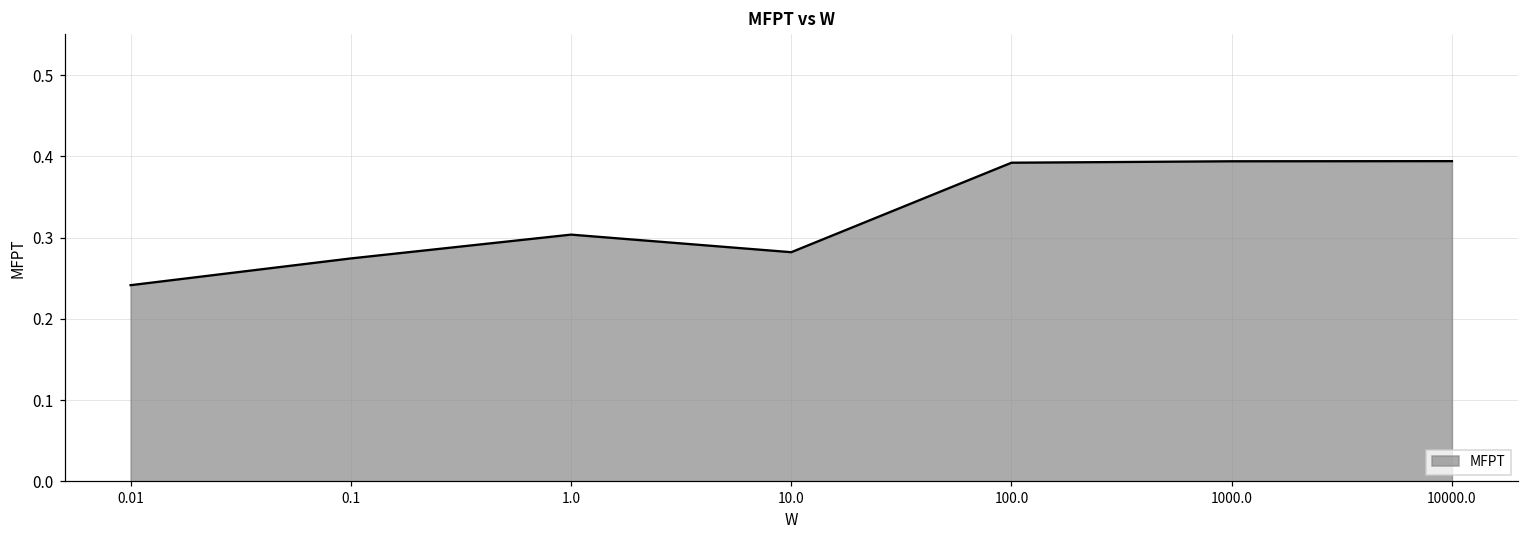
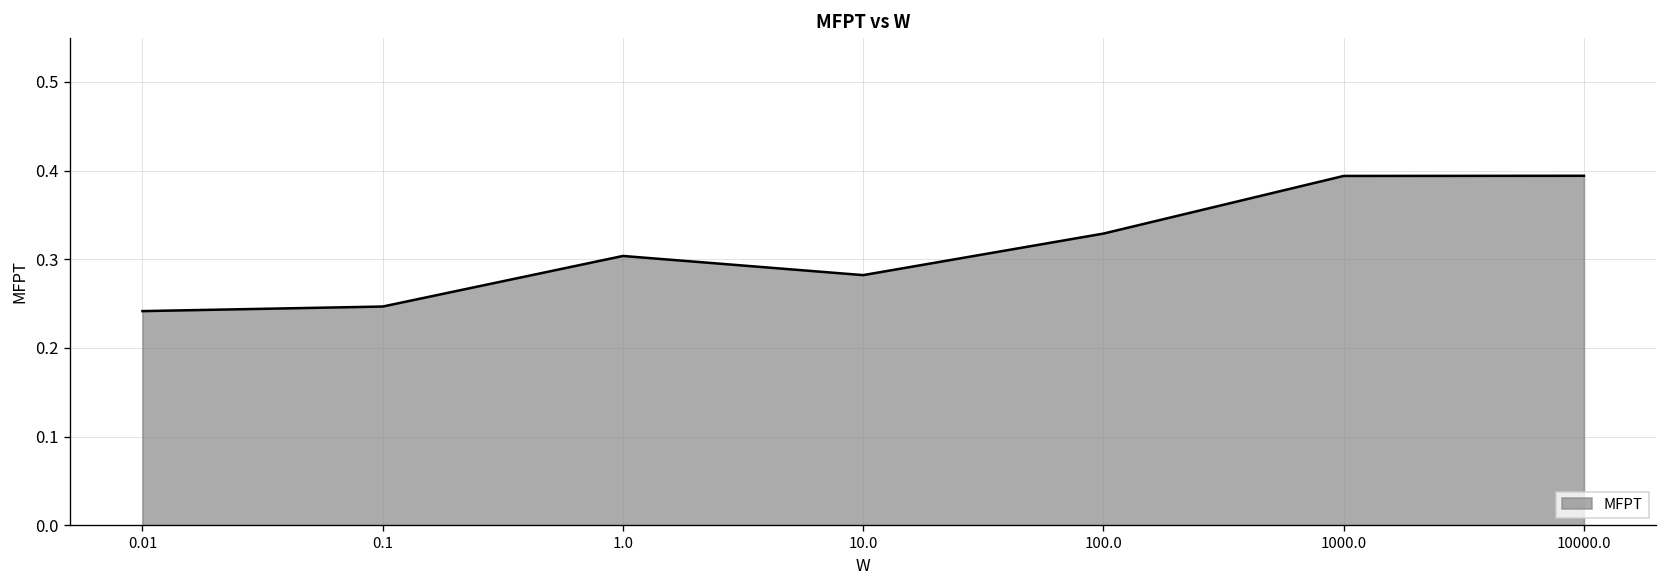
  {
    "0.01": 0.24,
-   "0.1": 0.27,
+   "0.1": 0.25,
    "1.0": 0.30,
    "10.0": 0.28,
-   "100.0": 0.39,
+   "100.0": 0.33,
    "1000.0": 0.39,
    "10000.0": 0.39
  }
